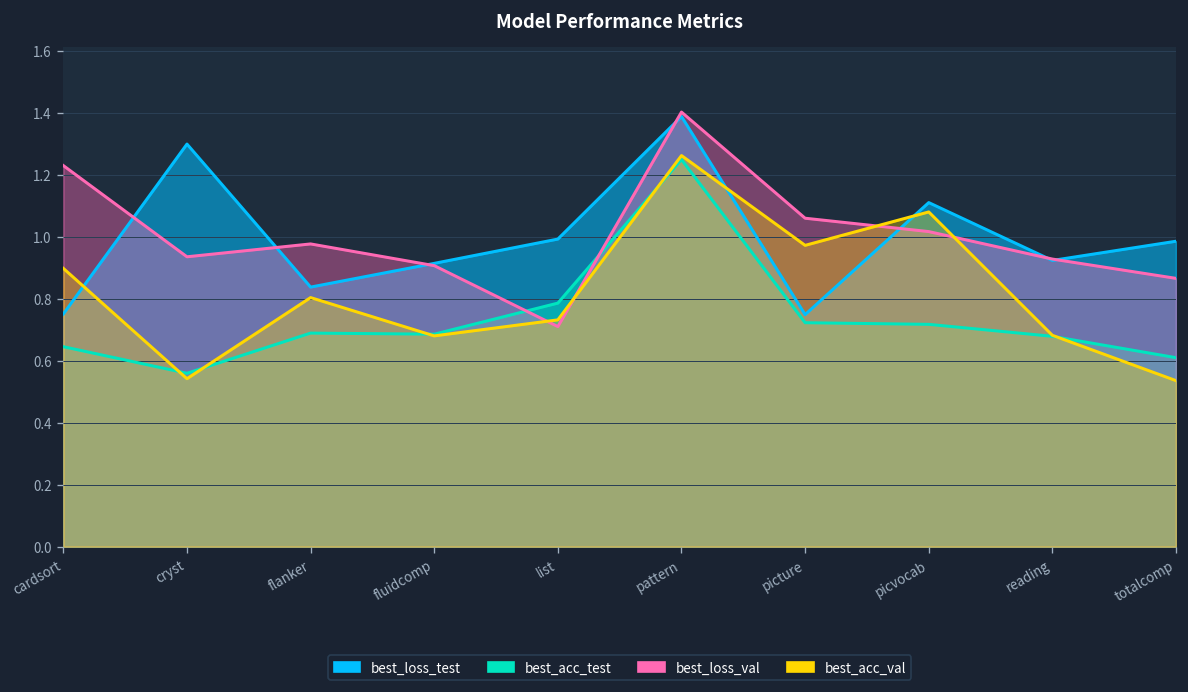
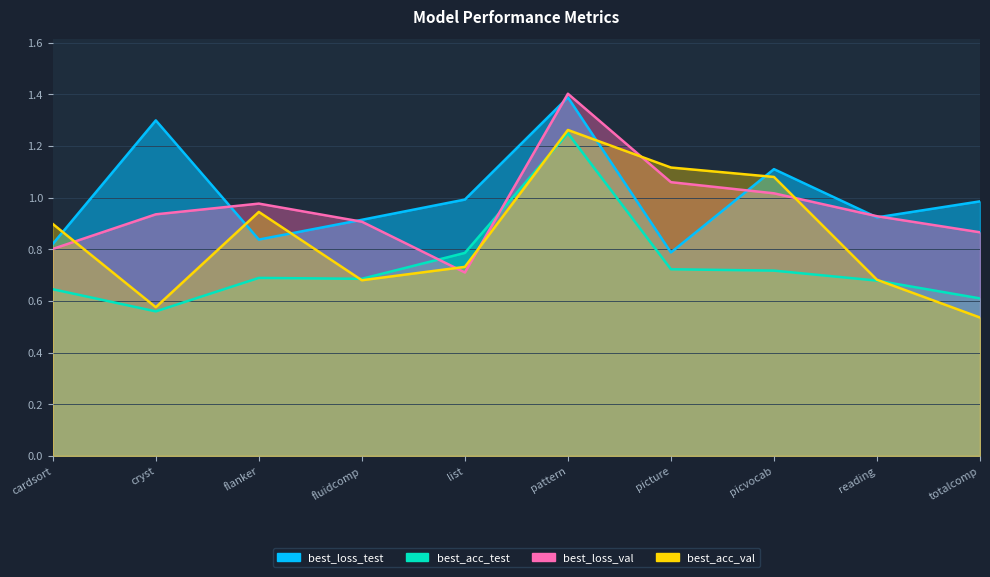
  {
    "best_loss_test": {
-     "cardsort": 0.75,
+     "cardsort": 0.82,
      "cryst": 1.30,
      "flanker": 0.84,
      "list": 0.99,
      "pattern": 1.39,
-     "picture": 0.75,
+     "picture": 0.79,
      "picvocab": 1.11,
      "totalcomp": 0.99
    },
    "best_acc_test": {
      "cardsort": 0.65,
      "cryst": 0.56,
      "flanker": 0.69,
      "list": 0.79,
      "pattern": 1.25,
      "picture": 0.72,
      "picvocab": 0.72,
      "totalcomp": 0.61
    },
    "best_loss_val": {
-     "cardsort": 1.23,
+     "cardsort": 0.80,
      "cryst": 0.94,
      "flanker": 0.98,
      "list": 0.71,
      "pattern": 1.40,
      "picture": 1.06,
      "picvocab": 1.02,
      "totalcomp": 0.87
    },
    "best_acc_val": {
      "cardsort": 0.90,
-     "cryst": 0.54,
-     "flanker": 0.80,
+     "cryst": 0.58,
+     "flanker": 0.94,
      "list": 0.73,
      "pattern": 1.26,
-     "picture": 0.97,
+     "picture": 1.12,
      "picvocab": 1.08,
      "totalcomp": 0.54
    }
  }
